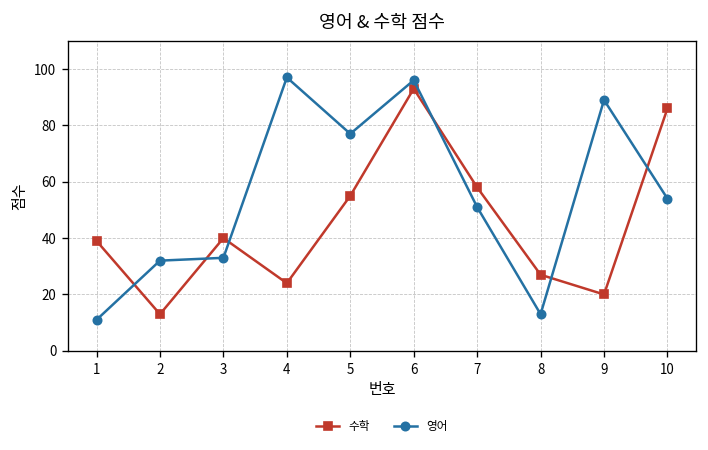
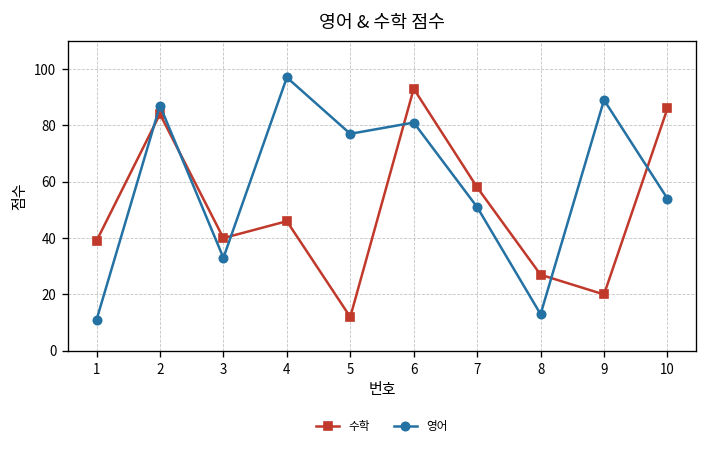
  {
    "수학": {
      "1": 39,
-     "2": 13,
+     "2": 84,
      "3": 40,
-     "4": 24,
-     "5": 55,
+     "4": 46,
+     "5": 12,
      "6": 93,
      "7": 58,
      "8": 27,
      "9": 20,
      "10": 86
    },
    "영어": {
      "1": 11,
-     "2": 32,
+     "2": 87,
      "3": 33,
      "4": 97,
      "5": 77,
-     "6": 96,
+     "6": 81,
      "7": 51,
      "8": 13,
      "9": 89,
      "10": 54
    }
  }
